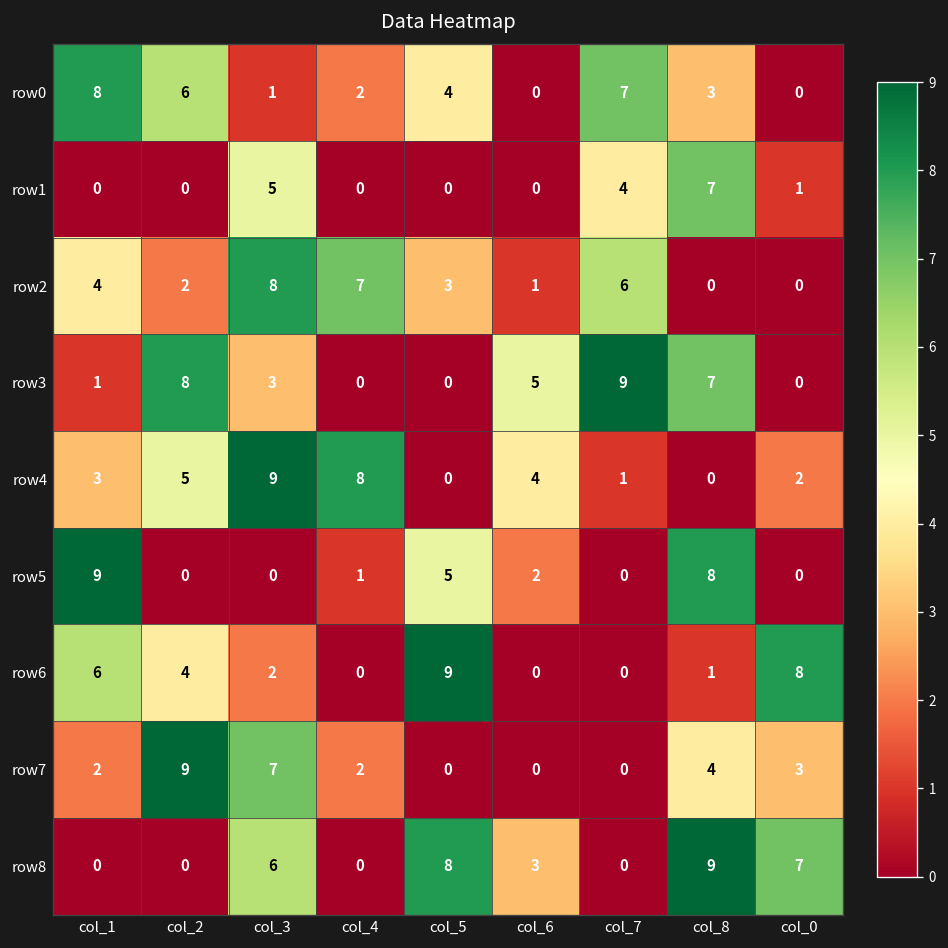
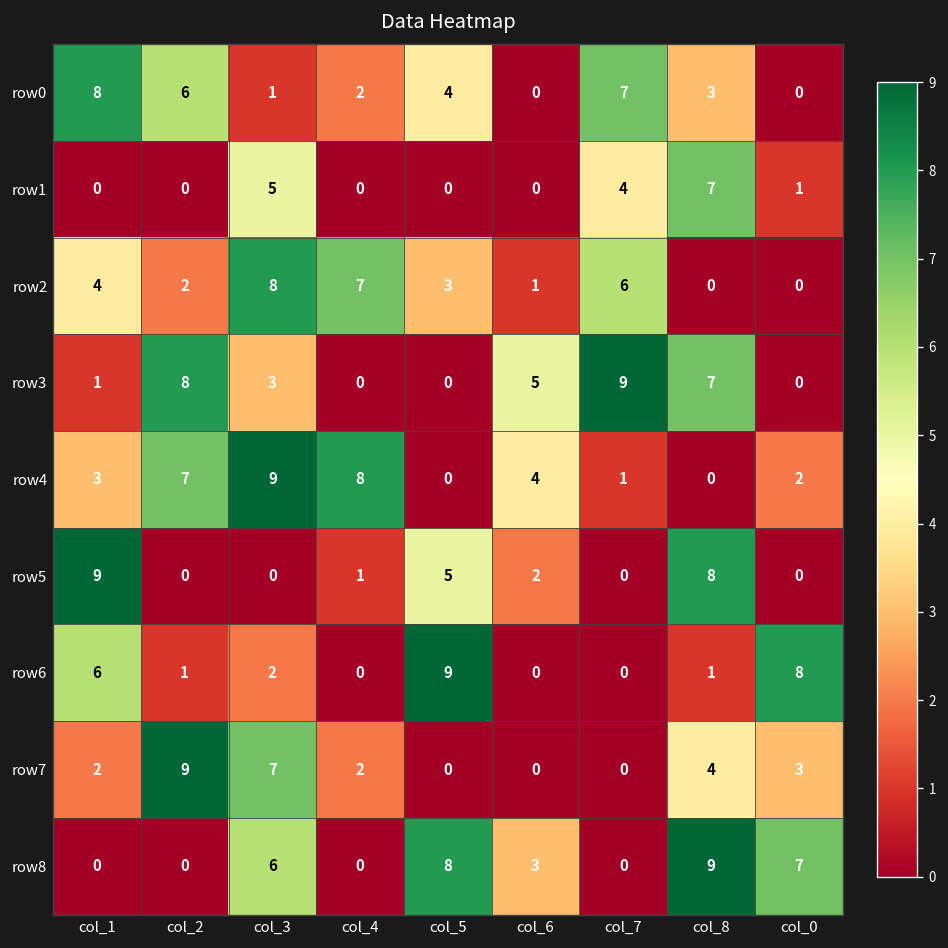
  {
    "row0": {
      "col_1": 8,
      "col_2": 6,
      "col_3": 1,
      "col_4": 2,
      "col_5": 4,
      "col_6": 0,
      "col_7": 7,
      "col_8": 3,
      "col_0": 0
    },
    "row1": {
      "col_1": 0,
      "col_2": 0,
      "col_3": 5,
      "col_4": 0,
      "col_5": 0,
      "col_6": 0,
      "col_7": 4,
      "col_8": 7,
      "col_0": 1
    },
    "row2": {
      "col_1": 4,
      "col_2": 2,
      "col_3": 8,
      "col_4": 7,
      "col_5": 3,
      "col_6": 1,
      "col_7": 6,
      "col_8": 0,
      "col_0": 0
    },
    "row3": {
      "col_1": 1,
      "col_2": 8,
      "col_3": 3,
      "col_4": 0,
      "col_5": 0,
      "col_6": 5,
      "col_7": 9,
      "col_8": 7,
      "col_0": 0
    },
    "row4": {
      "col_1": 3,
-     "col_2": 5,
+     "col_2": 7,
      "col_3": 9,
      "col_4": 8,
      "col_5": 0,
      "col_6": 4,
      "col_7": 1,
      "col_8": 0,
      "col_0": 2
    },
    "row5": {
      "col_1": 9,
      "col_2": 0,
      "col_3": 0,
      "col_4": 1,
      "col_5": 5,
      "col_6": 2,
      "col_7": 0,
      "col_8": 8,
      "col_0": 0
    },
    "row6": {
      "col_1": 6,
-     "col_2": 4,
+     "col_2": 1,
      "col_3": 2,
      "col_4": 0,
      "col_5": 9,
      "col_6": 0,
      "col_7": 0,
      "col_8": 1,
      "col_0": 8
    },
    "row7": {
      "col_1": 2,
      "col_2": 9,
      "col_3": 7,
      "col_4": 2,
      "col_5": 0,
      "col_6": 0,
      "col_7": 0,
      "col_8": 4,
      "col_0": 3
    },
    "row8": {
      "col_1": 0,
      "col_2": 0,
      "col_3": 6,
      "col_4": 0,
      "col_5": 8,
      "col_6": 3,
      "col_7": 0,
      "col_8": 9,
      "col_0": 7
    }
  }
